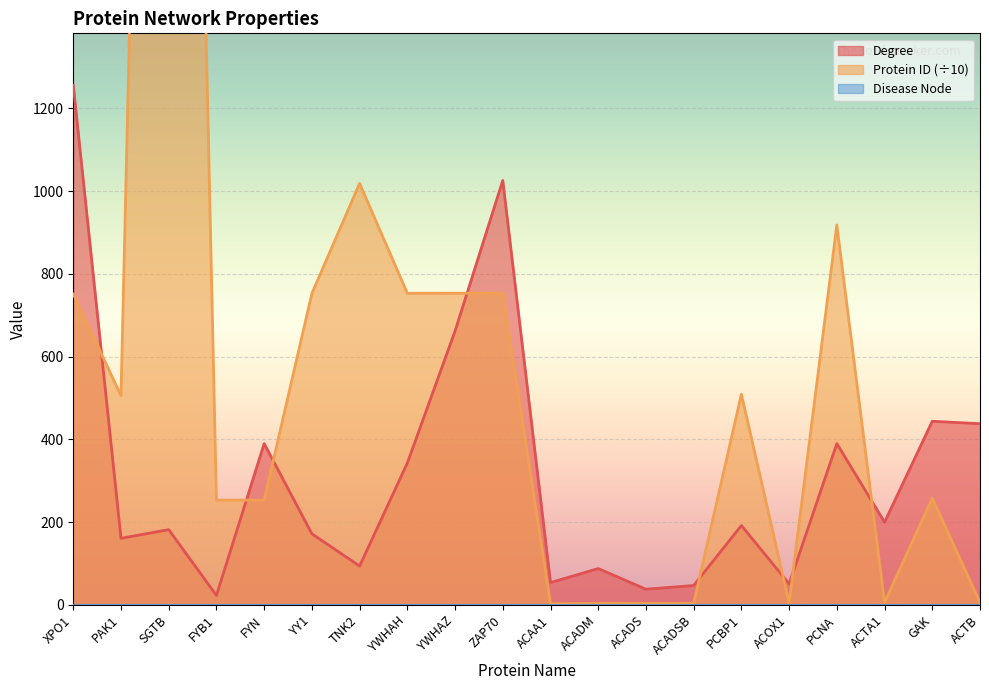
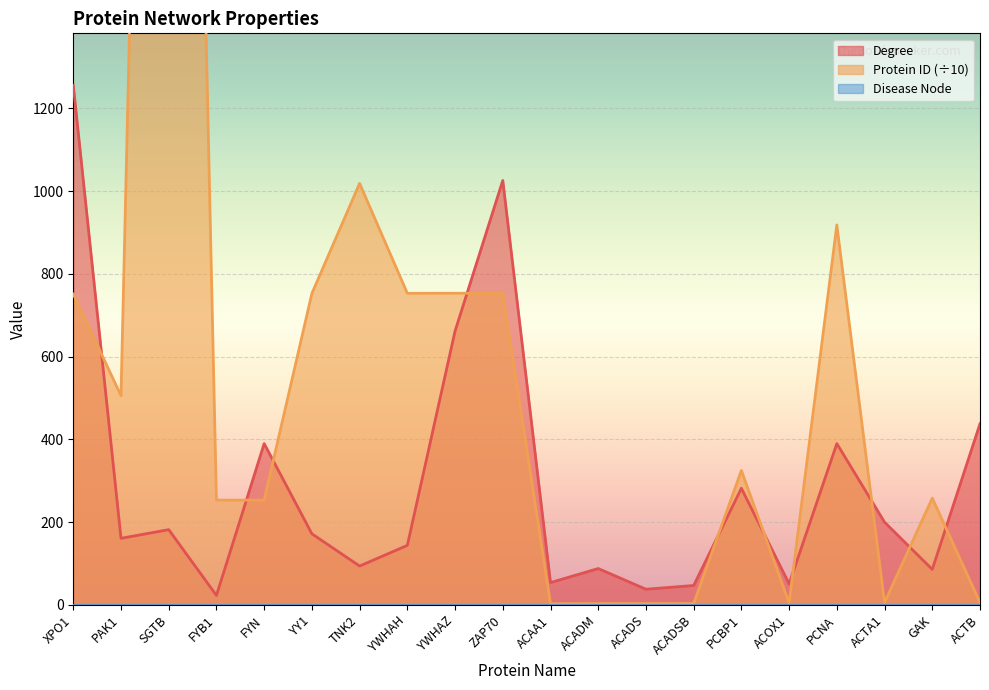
  {
    "Degree": {
      "XPO1": 1260,
      "PAK1": 160,
      "SGTB": 180,
      "FYB1": 20,
      "FYN": 390,
      "YY1": 170,
      "TNK2": 90,
-     "YWHAH": 340,
+     "YWHAH": 140,
      "YWHAZ": 660,
      "ZAP70": 1030,
      "ACAA1": 50,
      "ACADM": 90,
      "ACADS": 40,
      "ACADSB": 50,
-     "PCBP1": 190,
+     "PCBP1": 280,
      "ACOX1": 50,
      "PCNA": 390,
      "ACTA1": 200,
-     "GAK": 440,
+     "GAK": 90,
      "ACTB": 440
    },
    "Protein ID (÷10)": {
      "XPO1": 750,
      "PAK1": 510,
      "FYB1": 250,
      "FYN": 250,
      "YY1": 750,
      "TNK2": 1020,
      "YWHAH": 750,
      "YWHAZ": 750,
      "ZAP70": 750,
-     "PCBP1": 510,
+     "PCBP1": 330,
      "PCNA": 920,
      "GAK": 260
    },
    "Disease Node": {
      "XPO1": 0,
      "PAK1": 0,
      "SGTB": 0,
      "FYB1": 0,
      "FYN": 0,
      "YY1": 0,
      "TNK2": 0,
      "YWHAH": 0,
      "YWHAZ": 0,
      "ZAP70": 0,
      "PCBP1": 0,
      "PCNA": 0,
      "GAK": 0
    }
  }
